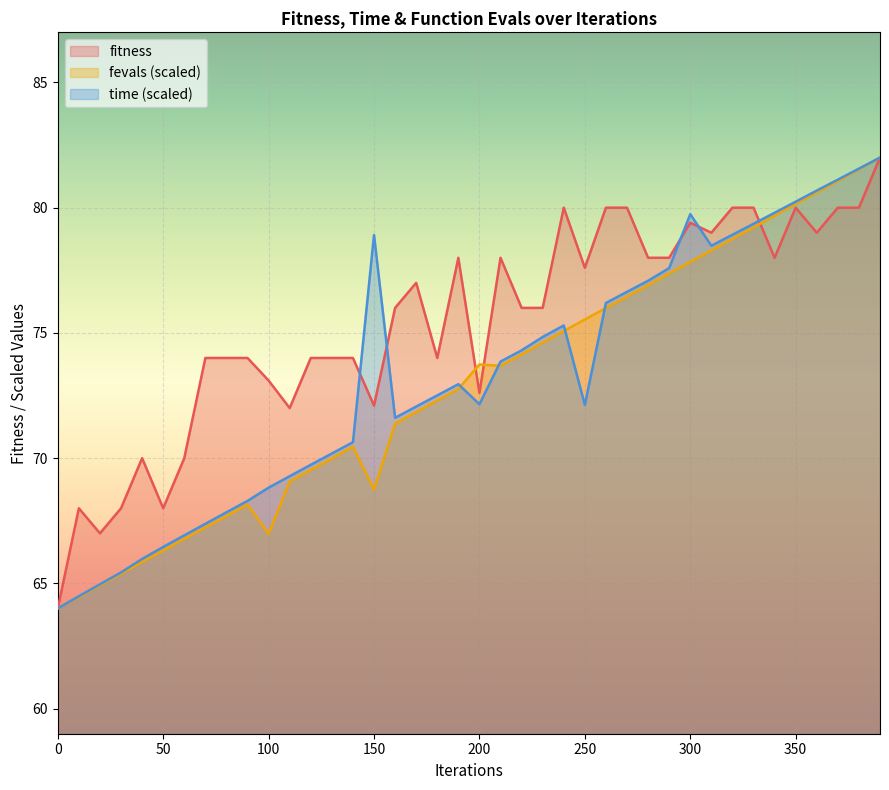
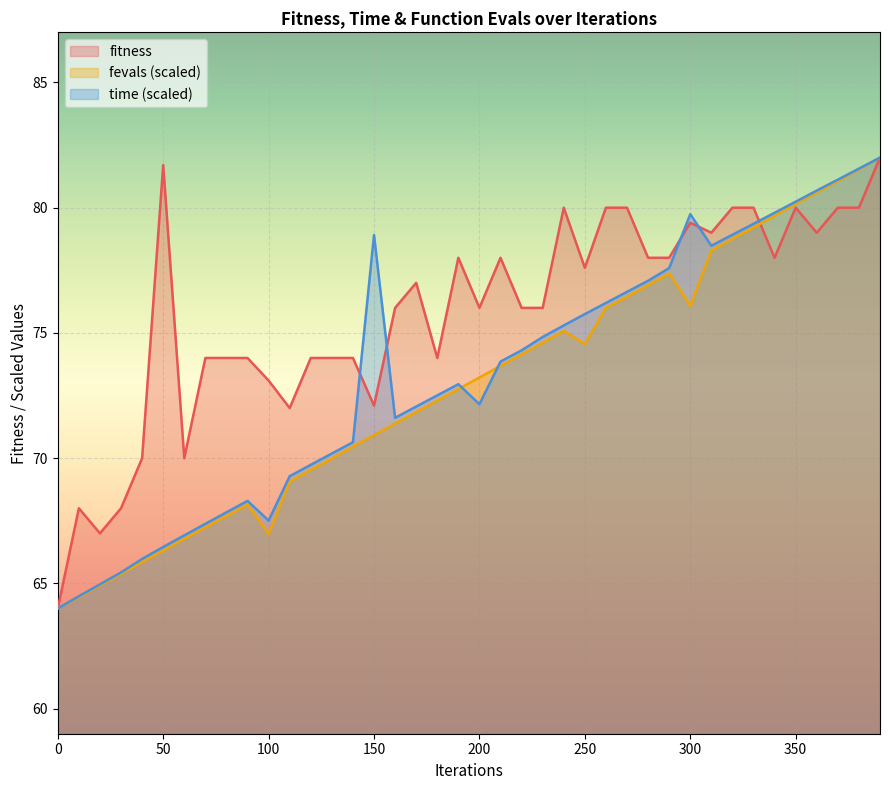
  {
    "fitness": {
-     "50": 68.0,
+     "50": 81.7,
      "100": 73.1,
      "150": 72.1,
-     "200": 72.6,
+     "200": 76.0,
      "250": 77.6,
      "300": 79.4,
      "350": 80.0
    },
    "fevals (scaled)": {
      "50": 66.3,
      "100": 67.0,
-     "150": 68.7,
-     "200": 73.7,
-     "250": 75.5,
-     "300": 77.8
+     "150": 70.9,
+     "200": 73.2,
+     "250": 74.6,
+     "300": 76.1
    },
    "time (scaled)": {
      "50": 66.5,
-     "100": 68.8,
+     "100": 67.5,
      "150": 78.9,
      "200": 72.2,
-     "250": 72.1,
+     "250": 75.8,
      "300": 79.7
    }
  }
